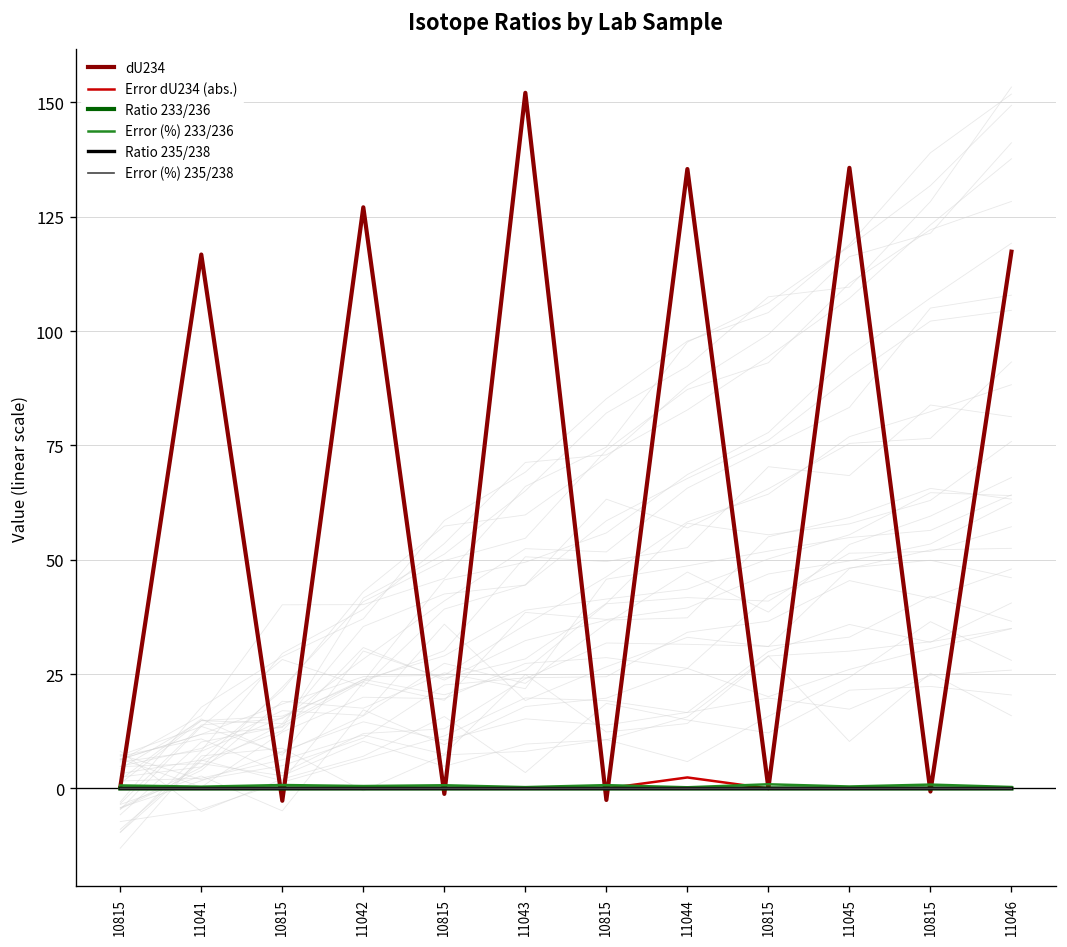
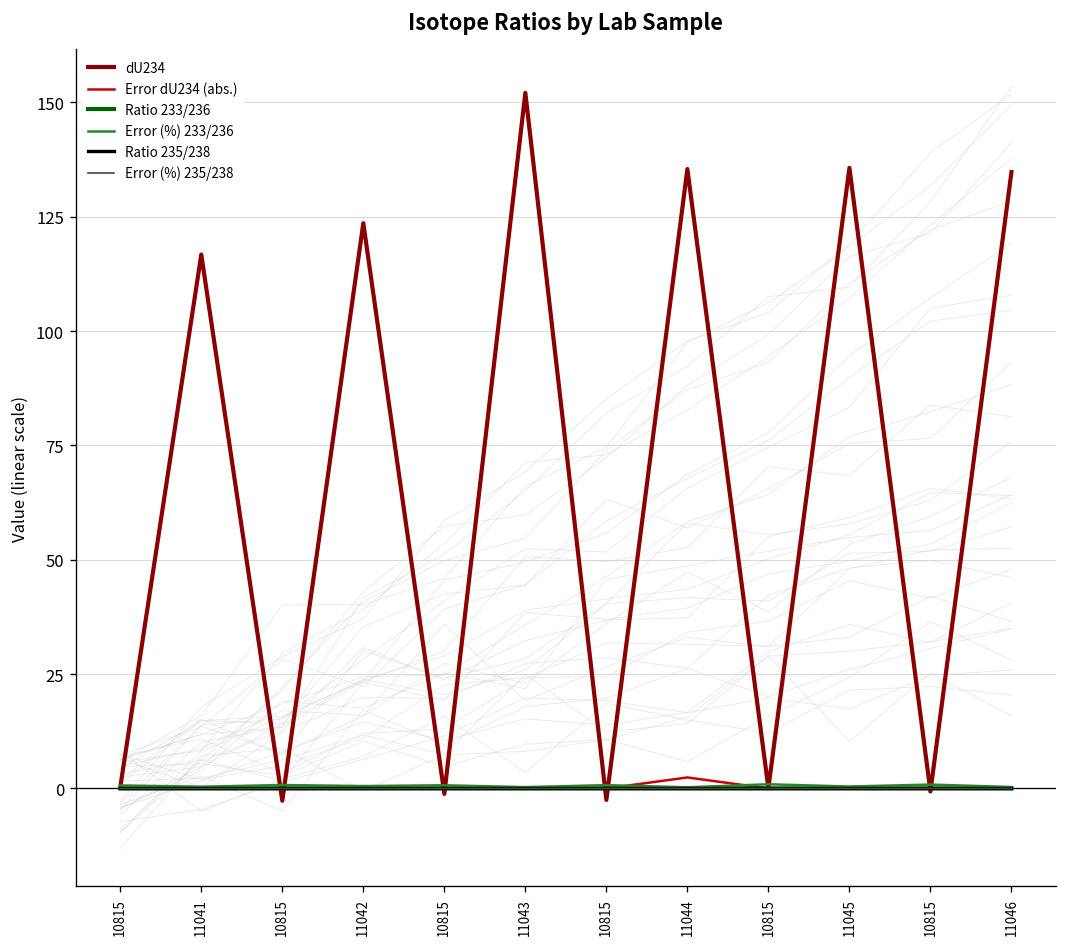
  {
    "dU234": {
      "11041": 117,
-     "11042": 127,
+     "11042": 124,
      "11043": 152,
      "11044": 135,
      "11045": 136,
-     "11046": 117
+     "11046": 135
    },
    "Error dU234 (abs.)": {
      "11044": 2
    }
  }
